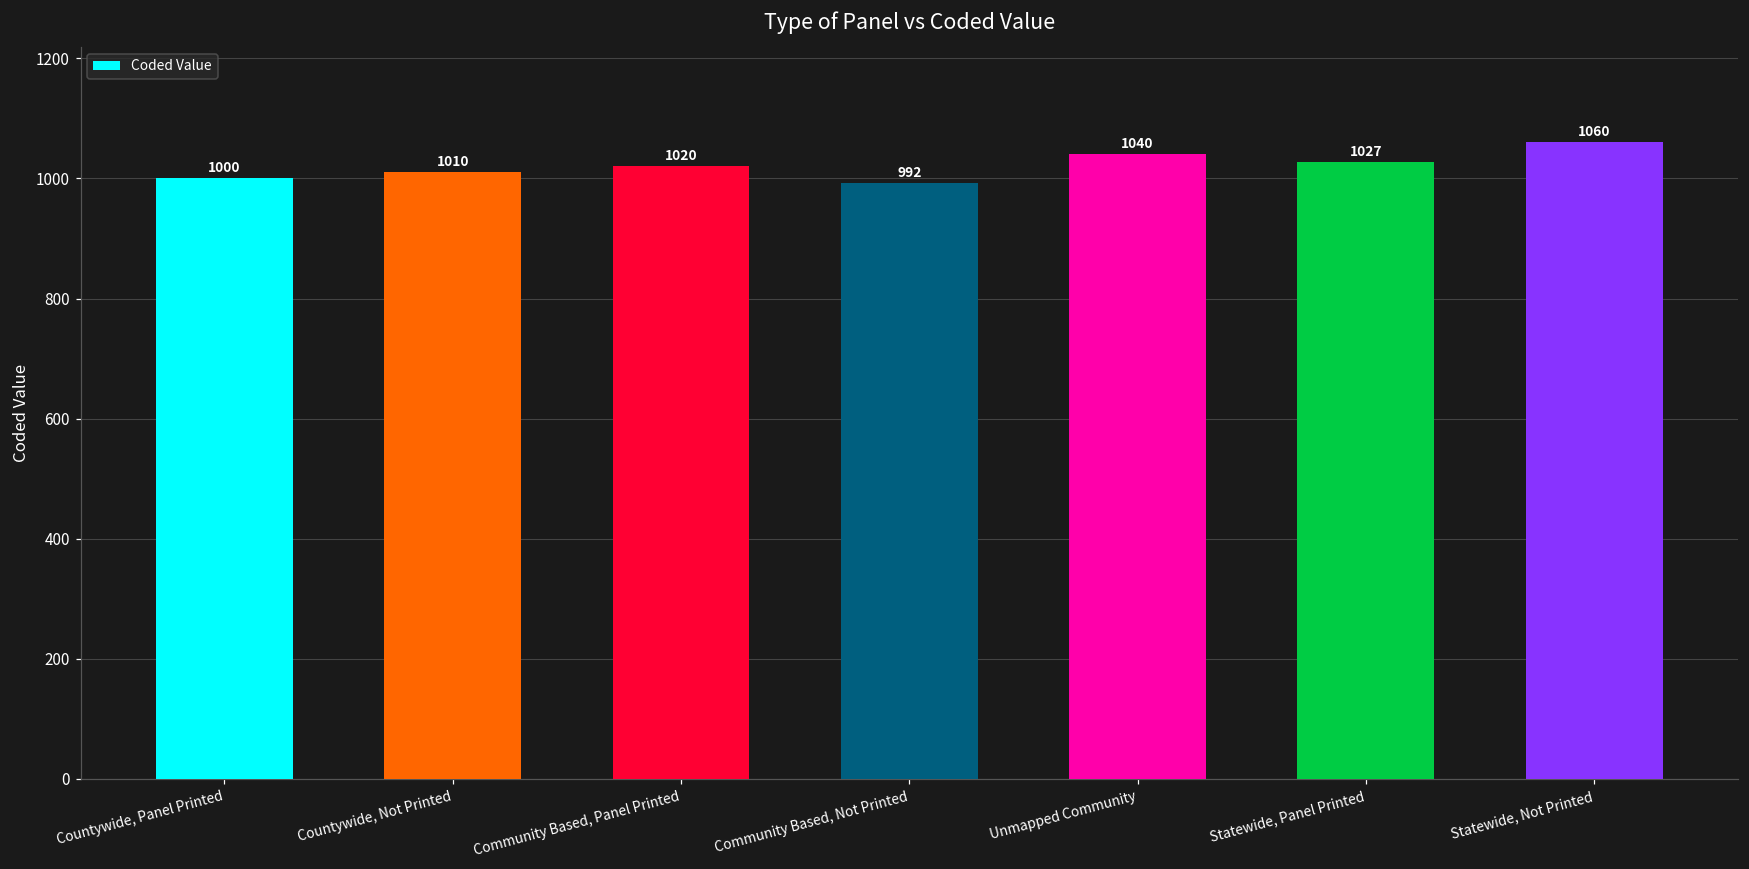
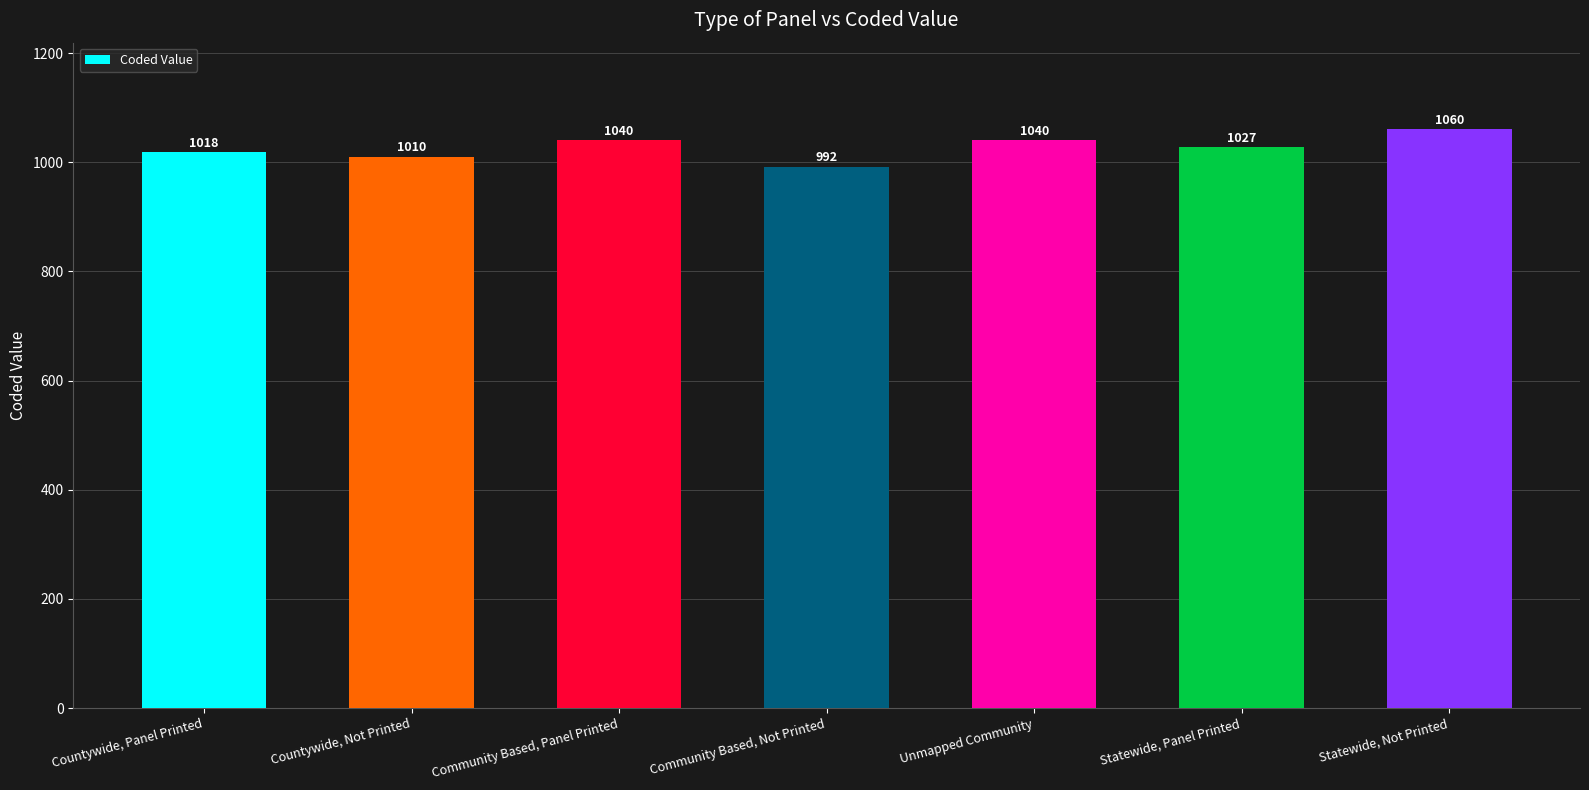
  {
-   "Countywide, Panel Printed": 1000,
+   "Countywide, Panel Printed": 1018,
    "Countywide, Not Printed": 1010,
-   "Community Based, Panel Printed": 1020,
+   "Community Based, Panel Printed": 1040,
    "Community Based, Not Printed": 992,
    "Unmapped Community": 1040,
    "Statewide, Panel Printed": 1027,
    "Statewide, Not Printed": 1060
  }
